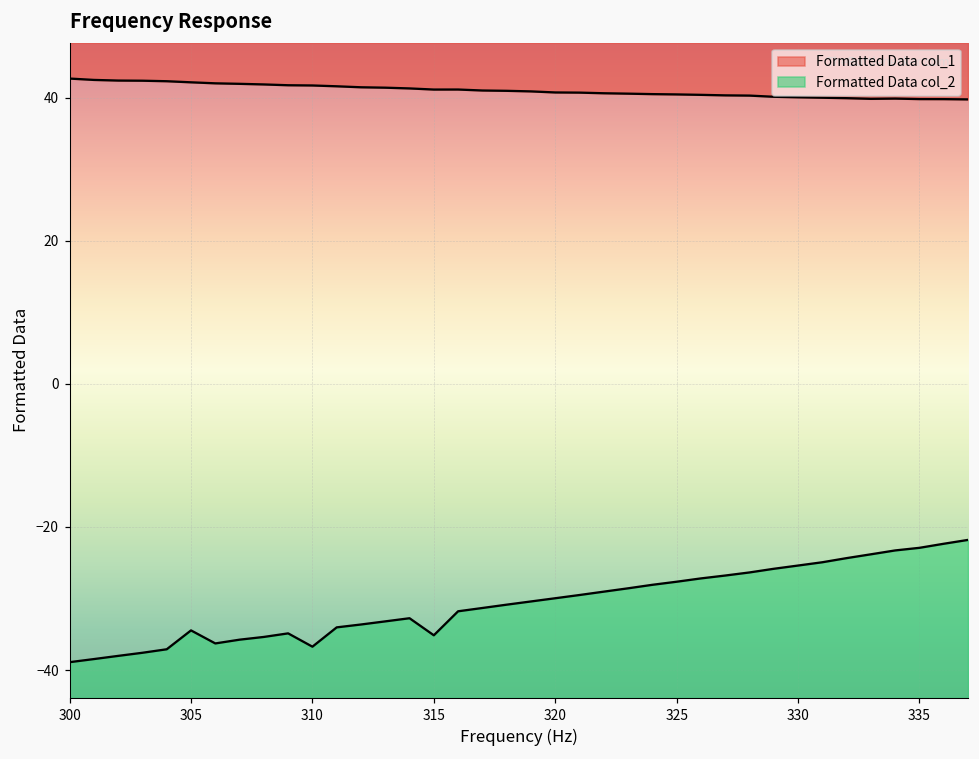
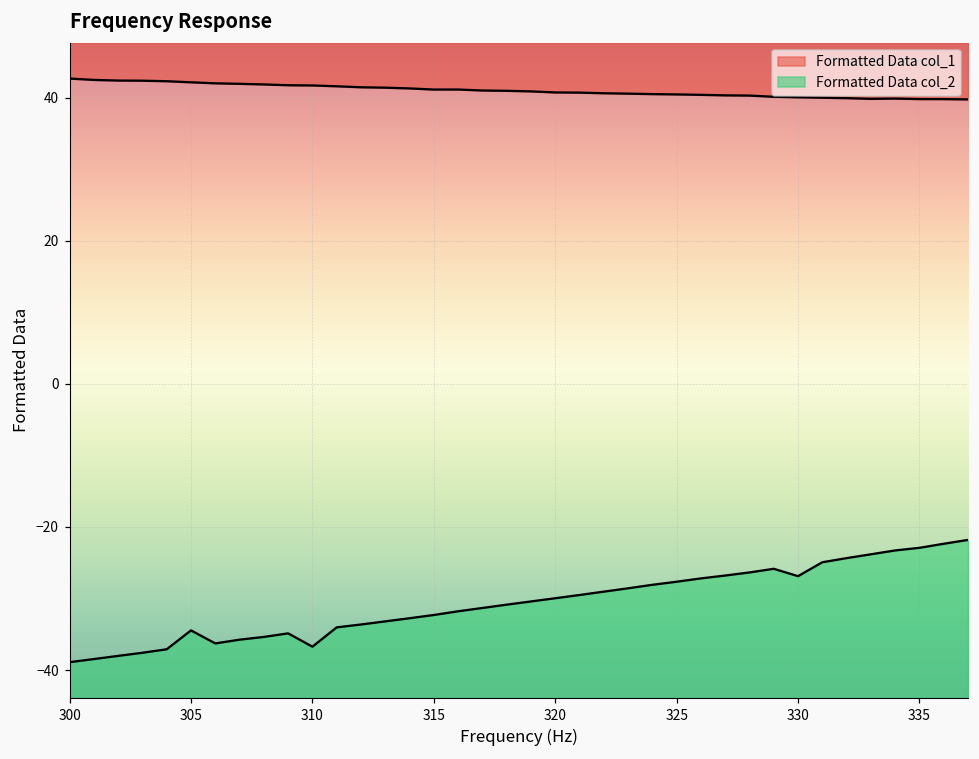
  {
    "Formatted Data col_2": {
      "300": -39,
      "305": -34,
      "310": -37,
-     "315": -35,
+     "315": -32,
      "320": -30,
      "325": -28,
-     "330": -25,
+     "330": -27,
      "335": -23
    }
  }
